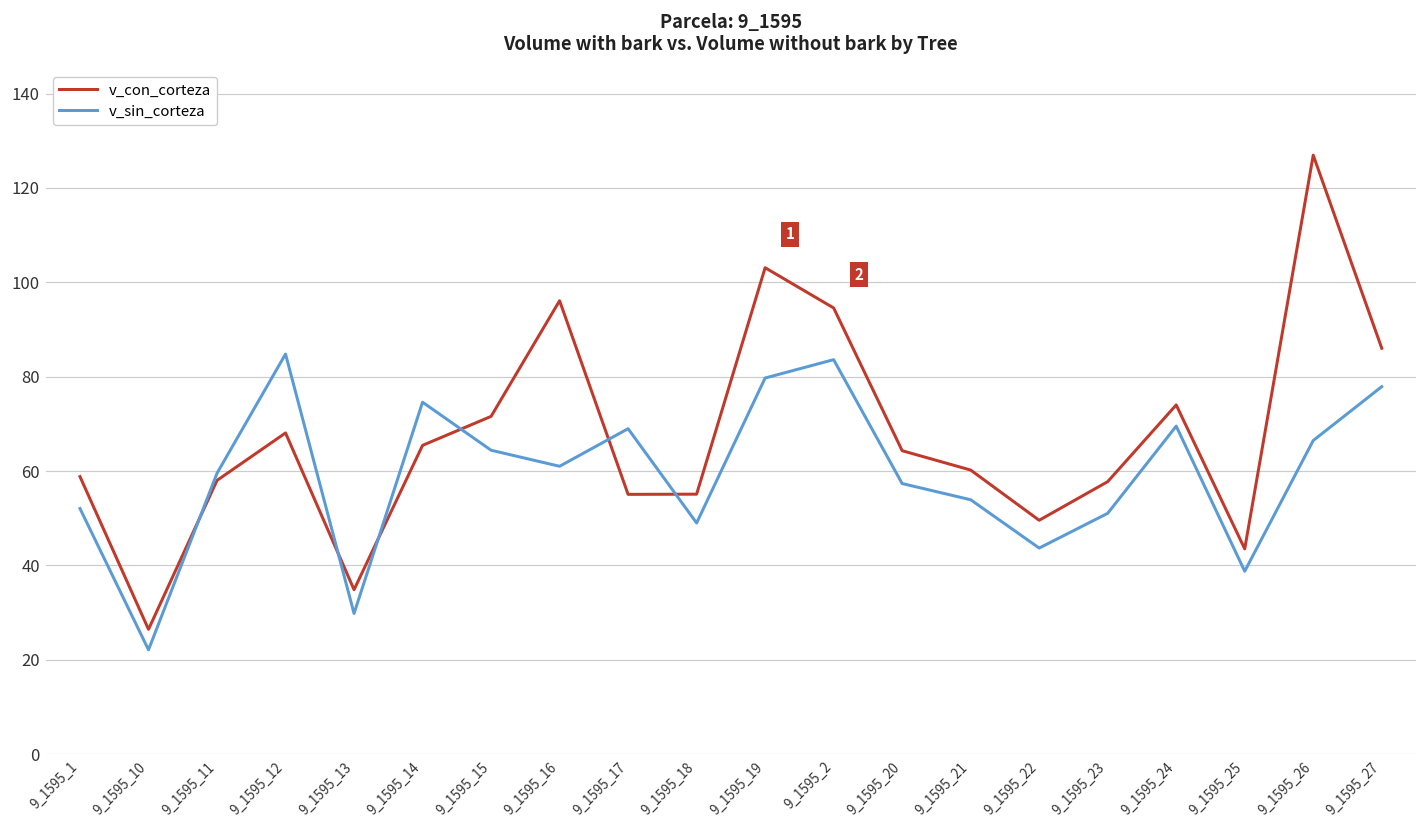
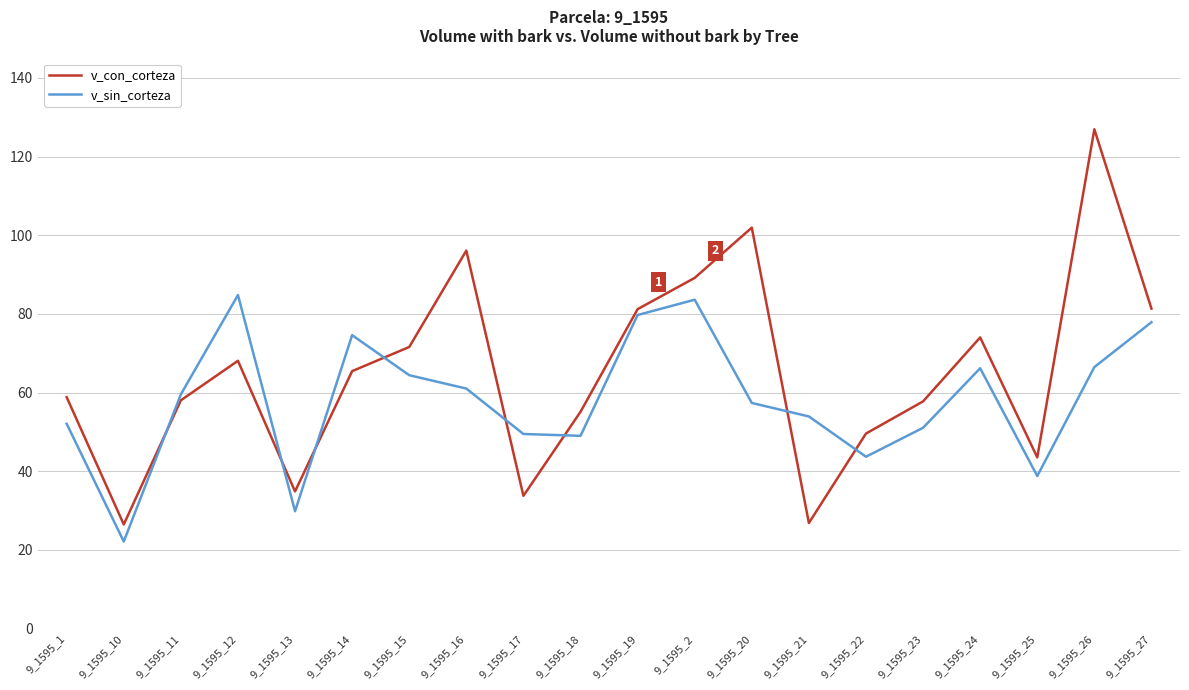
  {
    "v_con_corteza": {
      "9_1595_1": 59,
      "9_1595_10": 26,
      "9_1595_11": 58,
      "9_1595_12": 68,
      "9_1595_13": 35,
      "9_1595_14": 65,
      "9_1595_15": 72,
      "9_1595_16": 96,
-     "9_1595_17": 55,
+     "9_1595_17": 34,
      "9_1595_18": 55,
-     "9_1595_19": 103,
-     "9_1595_2": 95,
-     "9_1595_20": 64,
-     "9_1595_21": 60,
+     "9_1595_19": 81,
+     "9_1595_2": 89,
+     "9_1595_20": 102,
+     "9_1595_21": 27,
      "9_1595_22": 50,
      "9_1595_23": 58,
      "9_1595_24": 74,
      "9_1595_25": 44,
      "9_1595_26": 127,
-     "9_1595_27": 86
+     "9_1595_27": 81
    },
    "v_sin_corteza": {
      "9_1595_1": 52,
      "9_1595_10": 22,
      "9_1595_11": 60,
      "9_1595_12": 85,
      "9_1595_13": 30,
      "9_1595_14": 75,
      "9_1595_15": 64,
      "9_1595_16": 61,
-     "9_1595_17": 69,
+     "9_1595_17": 49,
      "9_1595_18": 49,
      "9_1595_19": 80,
      "9_1595_2": 84,
      "9_1595_20": 57,
      "9_1595_21": 54,
      "9_1595_22": 44,
      "9_1595_23": 51,
-     "9_1595_24": 70,
+     "9_1595_24": 66,
      "9_1595_25": 39,
      "9_1595_26": 66,
      "9_1595_27": 78
    }
  }
